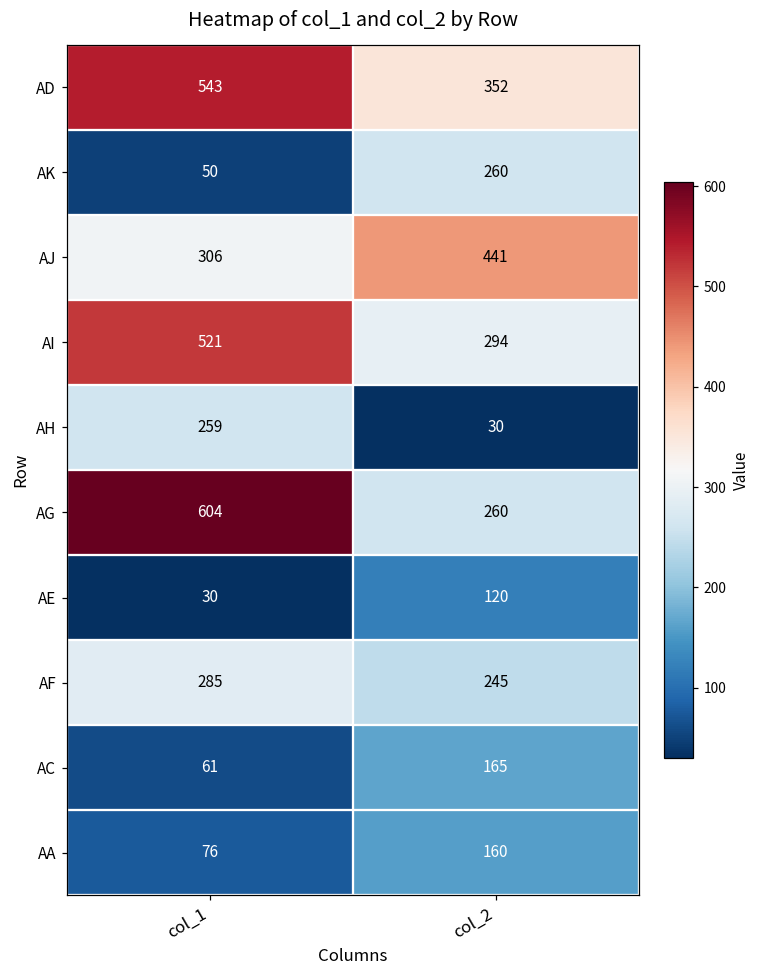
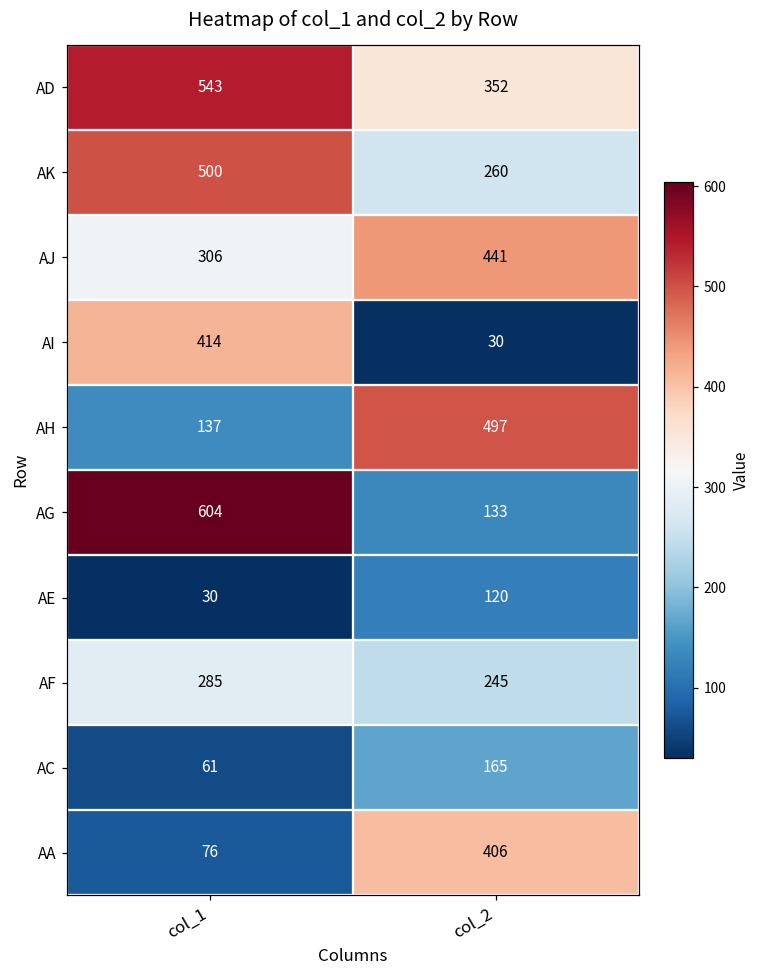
  {
    "AD": {
      "col_1": 543,
      "col_2": 352
    },
    "AK": {
-     "col_1": 50,
+     "col_1": 500,
      "col_2": 260
    },
    "AJ": {
      "col_1": 306,
      "col_2": 441
    },
    "AI": {
-     "col_1": 521,
-     "col_2": 294
+     "col_1": 414,
+     "col_2": 30
    },
    "AH": {
-     "col_1": 259,
-     "col_2": 30
+     "col_1": 137,
+     "col_2": 497
    },
    "AG": {
      "col_1": 604,
-     "col_2": 260
+     "col_2": 133
    },
    "AE": {
      "col_1": 30,
      "col_2": 120
    },
    "AF": {
      "col_1": 285,
      "col_2": 245
    },
    "AC": {
      "col_1": 61,
      "col_2": 165
    },
    "AA": {
      "col_1": 76,
-     "col_2": 160
+     "col_2": 406
    }
  }
